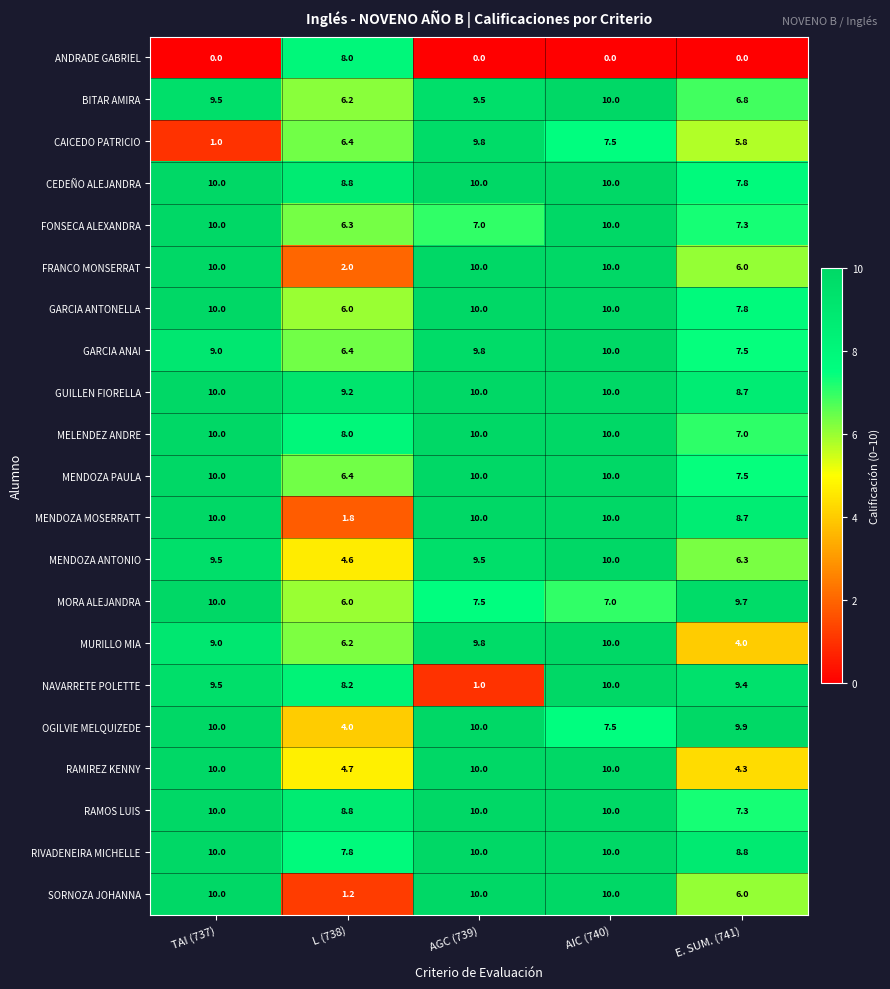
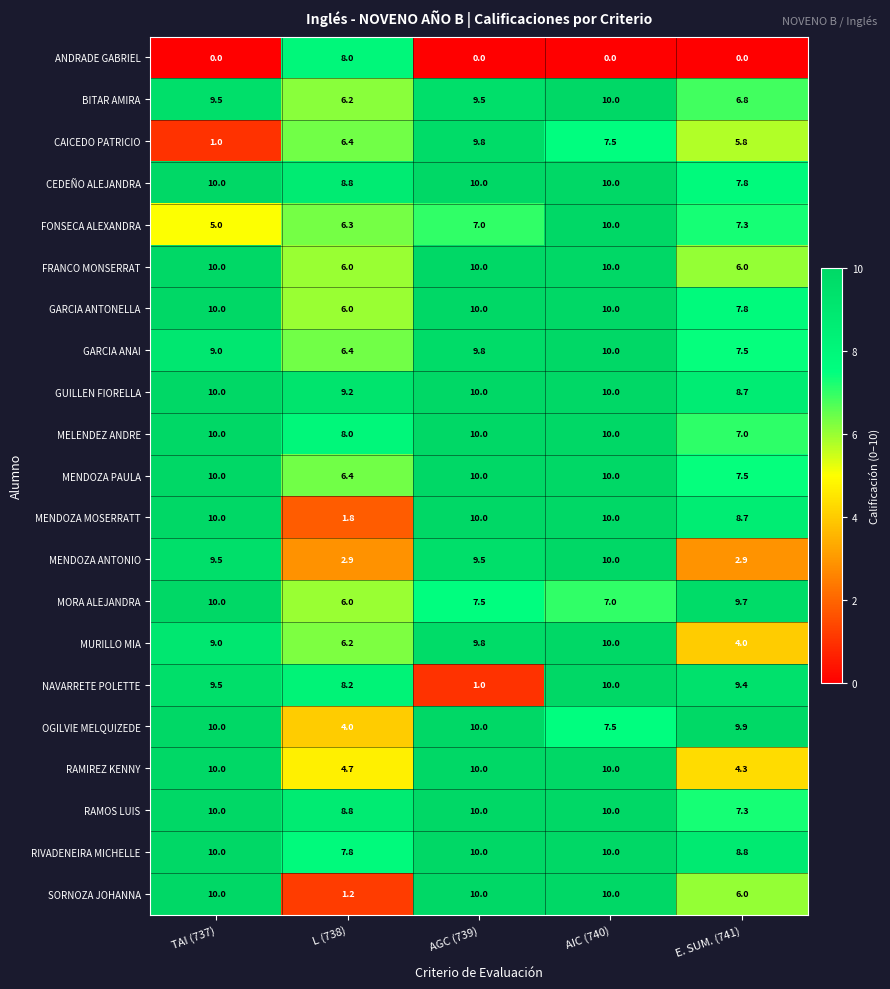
  {
    "ANDRADE GABRIEL": {
      "TAI (737)": 0.0,
      "L (738)": 8.0,
      "AGC (739)": 0.0,
      "AIC (740)": 0.0,
      "E. SUM. (741)": 0.0
    },
    "BITAR AMIRA": {
      "TAI (737)": 9.5,
      "L (738)": 6.2,
      "AGC (739)": 9.5,
      "AIC (740)": 10.0,
      "E. SUM. (741)": 6.8
    },
    "CAICEDO PATRICIO": {
      "TAI (737)": 1.0,
      "L (738)": 6.4,
      "AGC (739)": 9.8,
      "AIC (740)": 7.5,
      "E. SUM. (741)": 5.8
    },
    "CEDEÑO ALEJANDRA": {
      "TAI (737)": 10.0,
      "L (738)": 8.8,
      "AGC (739)": 10.0,
      "AIC (740)": 10.0,
      "E. SUM. (741)": 7.8
    },
    "FONSECA ALEXANDRA": {
-     "TAI (737)": 10.0,
+     "TAI (737)": 5.0,
      "L (738)": 6.3,
      "AGC (739)": 7.0,
      "AIC (740)": 10.0,
      "E. SUM. (741)": 7.3
    },
    "FRANCO MONSERRAT": {
      "TAI (737)": 10.0,
-     "L (738)": 2.0,
+     "L (738)": 6.0,
      "AGC (739)": 10.0,
      "AIC (740)": 10.0,
      "E. SUM. (741)": 6.0
    },
    "GARCIA ANTONELLA": {
      "TAI (737)": 10.0,
      "L (738)": 6.0,
      "AGC (739)": 10.0,
      "AIC (740)": 10.0,
      "E. SUM. (741)": 7.8
    },
    "GARCIA ANAI": {
      "TAI (737)": 9.0,
      "L (738)": 6.4,
      "AGC (739)": 9.8,
      "AIC (740)": 10.0,
      "E. SUM. (741)": 7.5
    },
    "GUILLEN FIORELLA": {
      "TAI (737)": 10.0,
      "L (738)": 9.2,
      "AGC (739)": 10.0,
      "AIC (740)": 10.0,
      "E. SUM. (741)": 8.7
    },
    "MELENDEZ ANDRE": {
      "TAI (737)": 10.0,
      "L (738)": 8.0,
      "AGC (739)": 10.0,
      "AIC (740)": 10.0,
      "E. SUM. (741)": 7.0
    },
    "MENDOZA PAULA": {
      "TAI (737)": 10.0,
      "L (738)": 6.4,
      "AGC (739)": 10.0,
      "AIC (740)": 10.0,
      "E. SUM. (741)": 7.5
    },
    "MENDOZA MOSERRATT": {
      "TAI (737)": 10.0,
      "L (738)": 1.8,
      "AGC (739)": 10.0,
      "AIC (740)": 10.0,
      "E. SUM. (741)": 8.7
    },
    "MENDOZA ANTONIO": {
      "TAI (737)": 9.5,
-     "L (738)": 4.6,
+     "L (738)": 2.9,
      "AGC (739)": 9.5,
      "AIC (740)": 10.0,
-     "E. SUM. (741)": 6.3
+     "E. SUM. (741)": 2.9
    },
    "MORA ALEJANDRA": {
      "TAI (737)": 10.0,
      "L (738)": 6.0,
      "AGC (739)": 7.5,
      "AIC (740)": 7.0,
      "E. SUM. (741)": 9.7
    },
    "MURILLO MIA": {
      "TAI (737)": 9.0,
      "L (738)": 6.2,
      "AGC (739)": 9.8,
      "AIC (740)": 10.0,
      "E. SUM. (741)": 4.0
    },
    "NAVARRETE POLETTE": {
      "TAI (737)": 9.5,
      "L (738)": 8.2,
      "AGC (739)": 1.0,
      "AIC (740)": 10.0,
      "E. SUM. (741)": 9.4
    },
    "OGILVIE MELQUIZEDE": {
      "TAI (737)": 10.0,
      "L (738)": 4.0,
      "AGC (739)": 10.0,
      "AIC (740)": 7.5,
      "E. SUM. (741)": 9.9
    },
    "RAMIREZ KENNY": {
      "TAI (737)": 10.0,
      "L (738)": 4.7,
      "AGC (739)": 10.0,
      "AIC (740)": 10.0,
      "E. SUM. (741)": 4.3
    },
    "RAMOS LUIS": {
      "TAI (737)": 10.0,
      "L (738)": 8.8,
      "AGC (739)": 10.0,
      "AIC (740)": 10.0,
      "E. SUM. (741)": 7.3
    },
    "RIVADENEIRA MICHELLE": {
      "TAI (737)": 10.0,
      "L (738)": 7.8,
      "AGC (739)": 10.0,
      "AIC (740)": 10.0,
      "E. SUM. (741)": 8.8
    },
    "SORNOZA JOHANNA": {
      "TAI (737)": 10.0,
      "L (738)": 1.2,
      "AGC (739)": 10.0,
      "AIC (740)": 10.0,
      "E. SUM. (741)": 6.0
    }
  }
